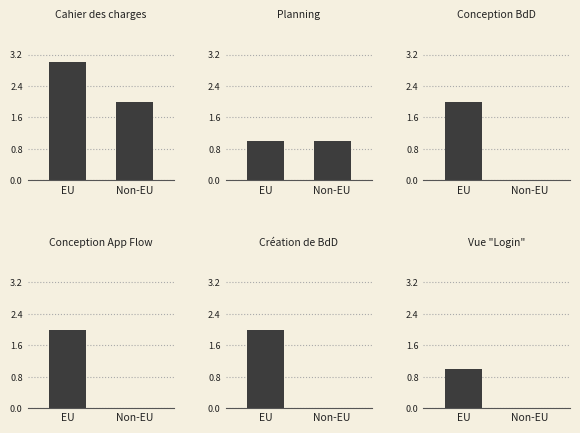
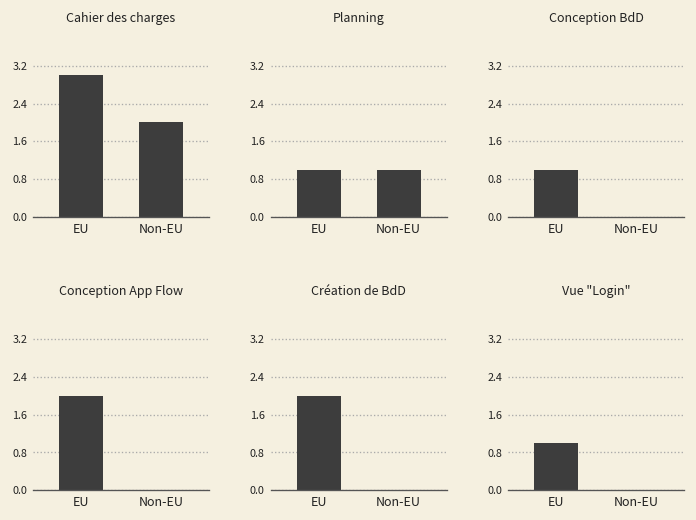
  {
    "Cahier des charges": {
      "EU": 3.0,
      "Non-EU": 2.0
    },
    "Planning": {
      "EU": 1.0,
      "Non-EU": 1.0
    },
    "Conception BdD": {
-     "EU": 2,
+     "EU": 1,
      "Non-EU": 0
    },
    "Conception App Flow": {
      "EU": 2.0,
      "Non-EU": 0.0
    },
    "Création de BdD": {
      "EU": 2.0,
      "Non-EU": 0.0
    },
    "Vue \"Login\"": {
      "EU": 1.0,
      "Non-EU": 0.0
    }
  }
